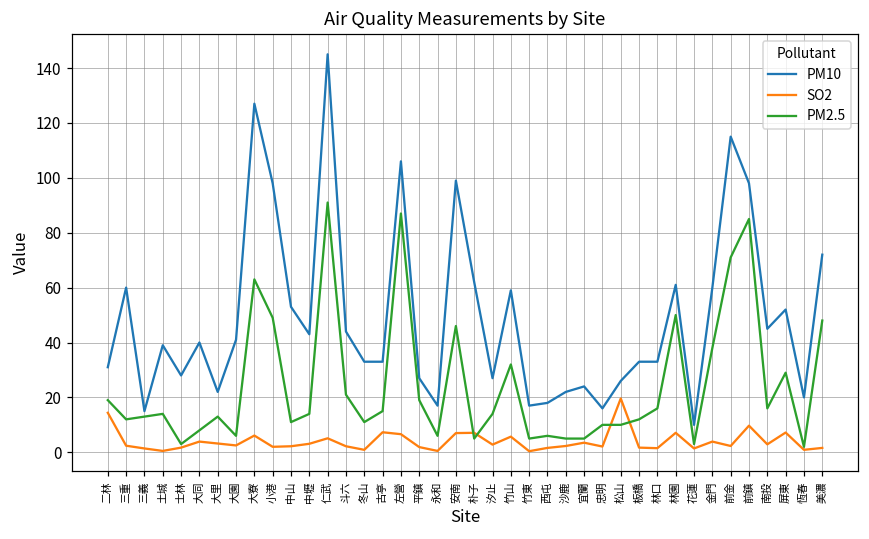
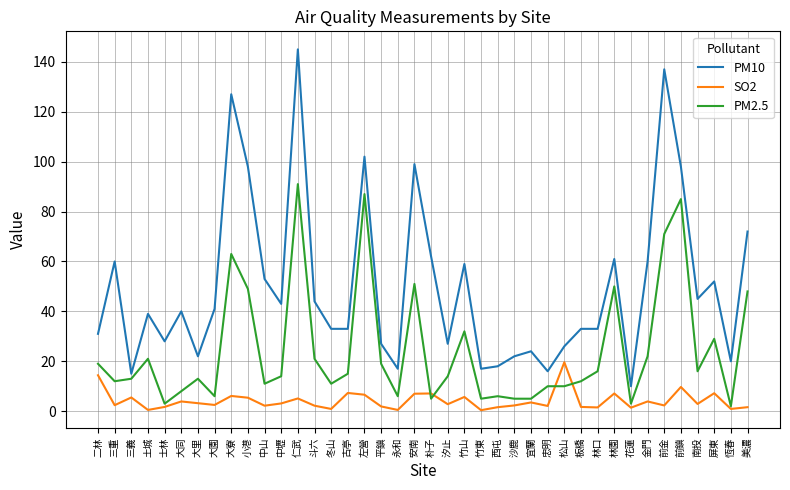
  {
    "PM10": {
      "二林": 31,
      "三重": 60,
      "三義": 15,
      "土城": 39,
      "士林": 28,
      "大同": 40,
      "大里": 22,
      "大園": 41,
      "大寮": 127,
      "小港": 98,
      "中山": 53,
      "中壢": 43,
      "仁武": 145,
      "斗六": 44,
      "冬山": 33,
      "古亭": 33,
-     "左營": 106,
+     "左營": 102,
      "平鎮": 27,
      "永和": 17,
      "安南": 99,
      "朴子": 62,
      "汐止": 27,
      "竹山": 59,
      "竹東": 17,
      "西屯": 18,
      "沙鹿": 22,
      "宜蘭": 24,
      "忠明": 16,
      "松山": 26,
      "板橋": 33,
      "林口": 33,
      "林園": 61,
      "花蓮": 10,
      "金門": 60,
-     "前金": 115,
+     "前金": 137,
      "前鎮": 98,
      "南投": 45,
      "屏東": 52,
      "恆春": 20,
      "美濃": 72
    },
    "SO2": {
      "二林": 14,
      "三重": 2,
-     "三義": 1,
+     "三義": 6,
      "土城": 1,
      "士林": 2,
      "大同": 4,
      "大里": 3,
      "大園": 3,
      "大寮": 6,
-     "小港": 2,
+     "小港": 5,
      "中山": 2,
      "中壢": 3,
      "仁武": 5,
      "斗六": 2,
      "冬山": 1,
      "古亭": 7,
      "左營": 7,
      "平鎮": 2,
      "永和": 1,
      "安南": 7,
      "朴子": 7,
      "汐止": 3,
      "竹山": 6,
      "竹東": 0,
      "西屯": 2,
      "沙鹿": 2,
      "宜蘭": 4,
      "忠明": 2,
      "松山": 20,
      "板橋": 2,
      "林口": 2,
      "林園": 7,
      "花蓮": 1,
      "金門": 4,
      "前金": 2,
      "前鎮": 10,
      "南投": 3,
      "屏東": 7,
      "恆春": 1,
      "美濃": 2
    },
    "PM2.5": {
      "二林": 19,
      "三重": 12,
      "三義": 13,
-     "土城": 14,
+     "土城": 21,
      "士林": 3,
      "大同": 8,
      "大里": 13,
      "大園": 6,
      "大寮": 63,
      "小港": 49,
      "中山": 11,
      "中壢": 14,
      "仁武": 91,
      "斗六": 21,
      "冬山": 11,
      "古亭": 15,
      "左營": 87,
      "平鎮": 19,
      "永和": 6,
-     "安南": 46,
+     "安南": 51,
      "朴子": 5,
      "汐止": 14,
      "竹山": 32,
      "竹東": 5,
      "西屯": 6,
      "沙鹿": 5,
      "宜蘭": 5,
      "忠明": 10,
      "松山": 10,
      "板橋": 12,
      "林口": 16,
      "林園": 50,
      "花蓮": 3,
-     "金門": 38,
+     "金門": 22,
      "前金": 71,
      "前鎮": 85,
      "南投": 16,
      "屏東": 29,
      "恆春": 2,
      "美濃": 48
    }
  }
